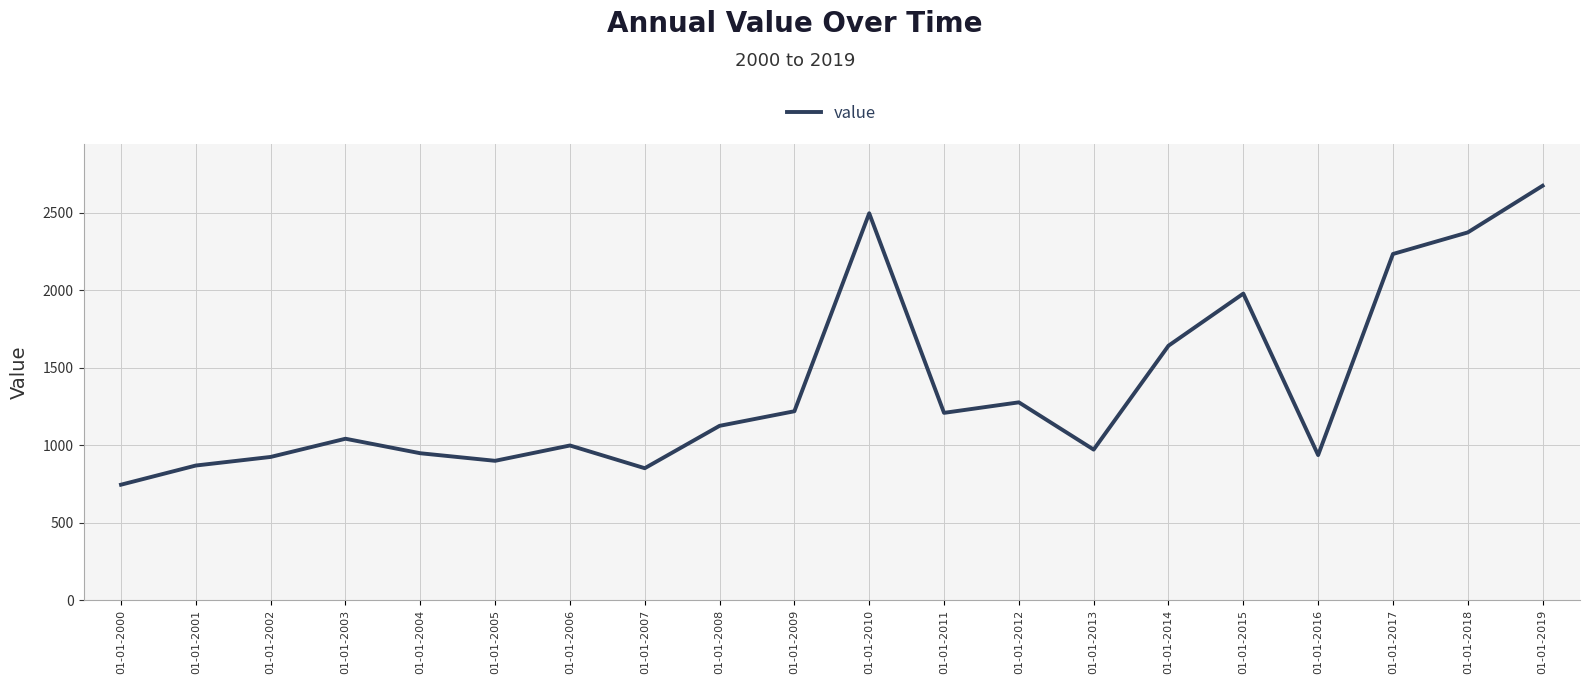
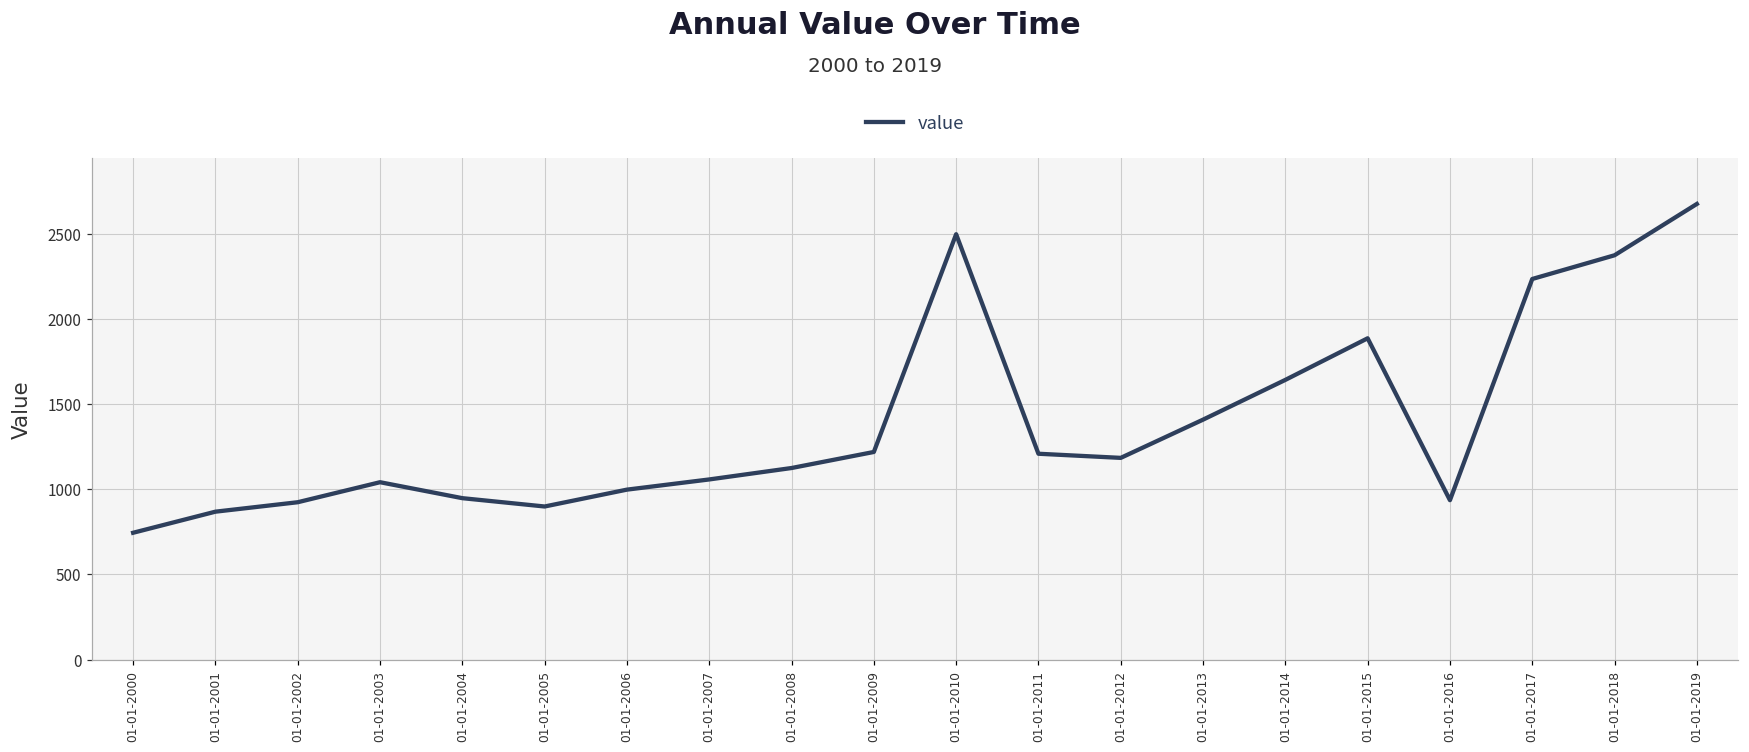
  {
    "01-01-2000": 740,
    "01-01-2001": 870,
    "01-01-2002": 920,
    "01-01-2003": 1040,
    "01-01-2004": 950,
    "01-01-2005": 900,
    "01-01-2006": 1000,
-   "01-01-2007": 850,
+   "01-01-2007": 1060,
    "01-01-2008": 1120,
    "01-01-2009": 1220,
    "01-01-2010": 2500,
    "01-01-2011": 1210,
-   "01-01-2012": 1280,
-   "01-01-2013": 970,
+   "01-01-2012": 1180,
+   "01-01-2013": 1410,
    "01-01-2014": 1640,
-   "01-01-2015": 1980,
+   "01-01-2015": 1890,
    "01-01-2016": 940,
    "01-01-2017": 2230,
    "01-01-2018": 2370,
    "01-01-2019": 2680
  }
